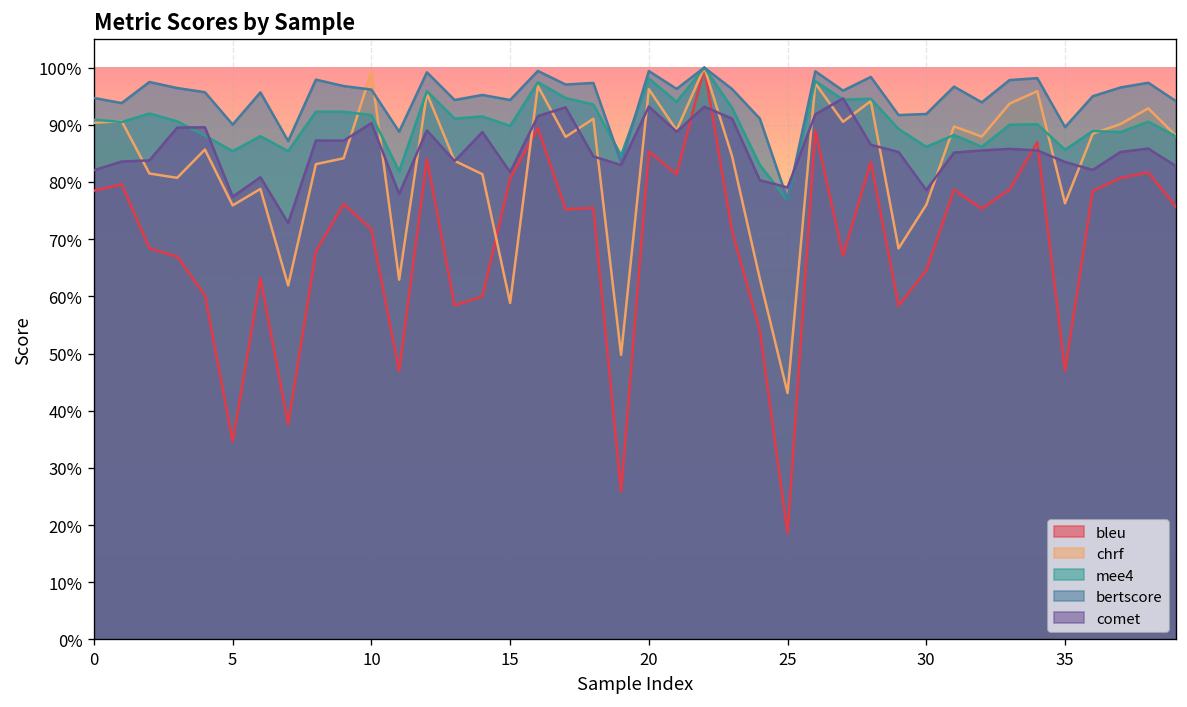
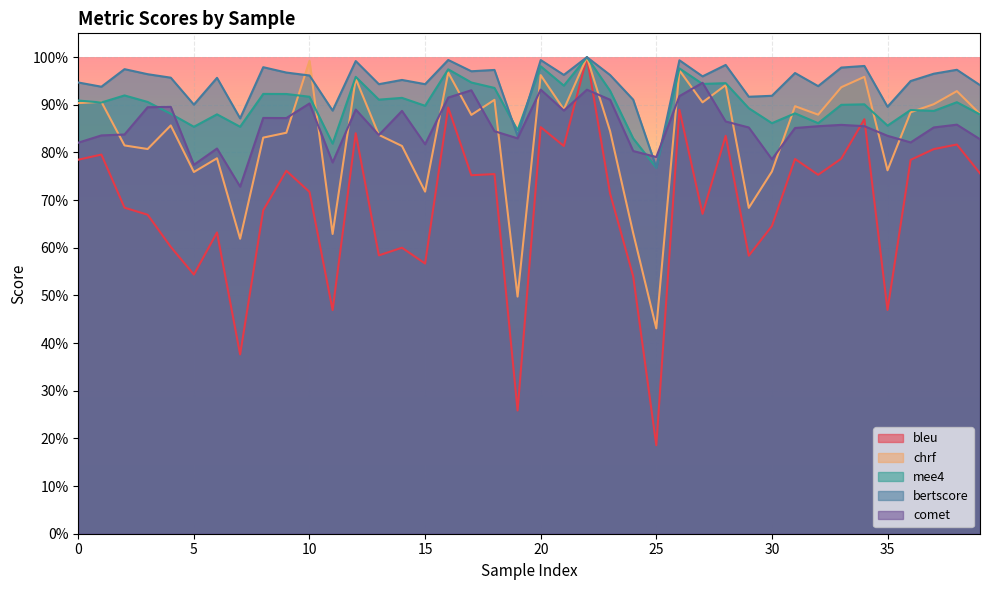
  {
    "bleu": {
      "0": "78%",
-     "5": "35%",
+     "5": "54%",
      "10": "72%",
-     "15": "81%",
+     "15": "57%",
      "20": "85%",
      "25": "19%",
      "30": "65%",
      "35": "47%"
    },
    "chrf": {
      "5": "76%",
      "10": "99%",
-     "15": "59%",
+     "15": "72%",
      "20": "96%",
      "25": "43%",
      "30": "76%",
      "35": "76%"
    }
  }
